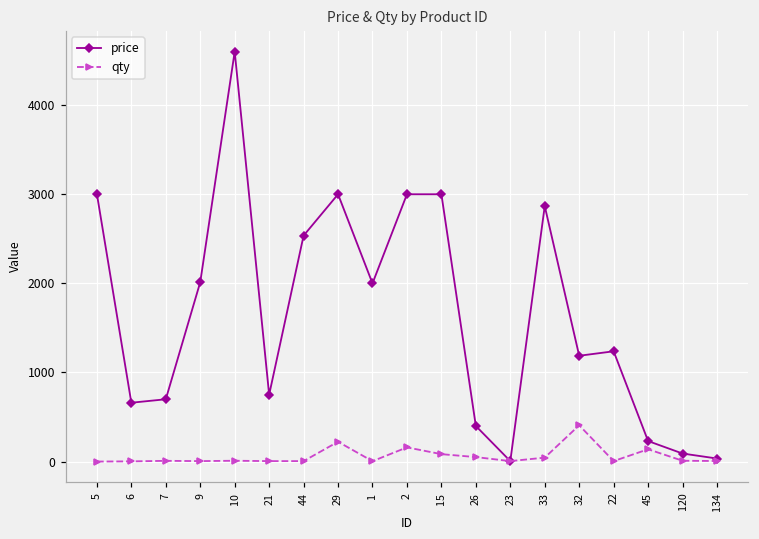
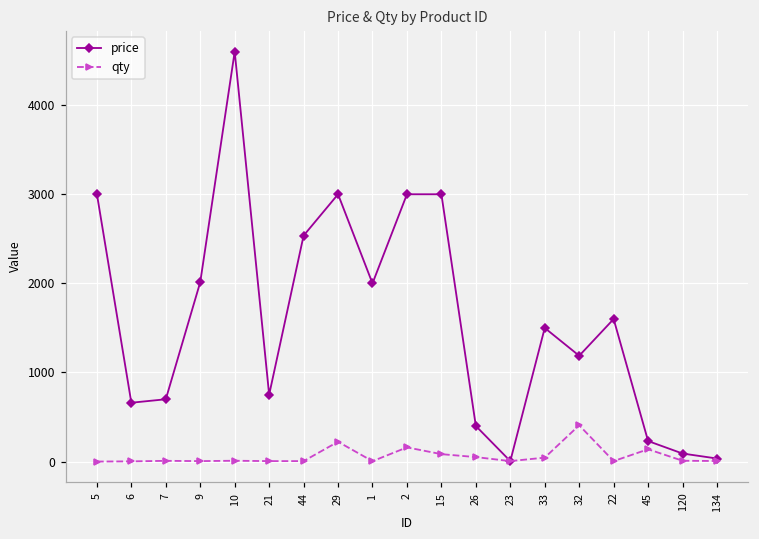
  {
    "price": {
      "5": 3000,
      "6": 700,
      "7": 700,
      "9": 2000,
      "10": 4600,
      "21": 800,
      "44": 2500,
      "29": 3000,
      "1": 2000,
      "2": 3000,
      "15": 3000,
      "26": 400,
-     "33": 2900,
+     "33": 1500,
      "32": 1200,
-     "22": 1200,
+     "22": 1600,
      "45": 200,
      "120": 100
    },
    "qty": {
      "5": 0,
      "6": 0,
      "7": 0,
      "9": 0,
      "10": 0,
      "21": 0,
      "44": 0,
      "29": 200,
      "1": 0,
      "2": 200,
      "15": 100,
      "26": 100,
      "33": 0,
      "32": 400,
      "22": 0,
      "45": 100,
      "120": 0
    }
  }
